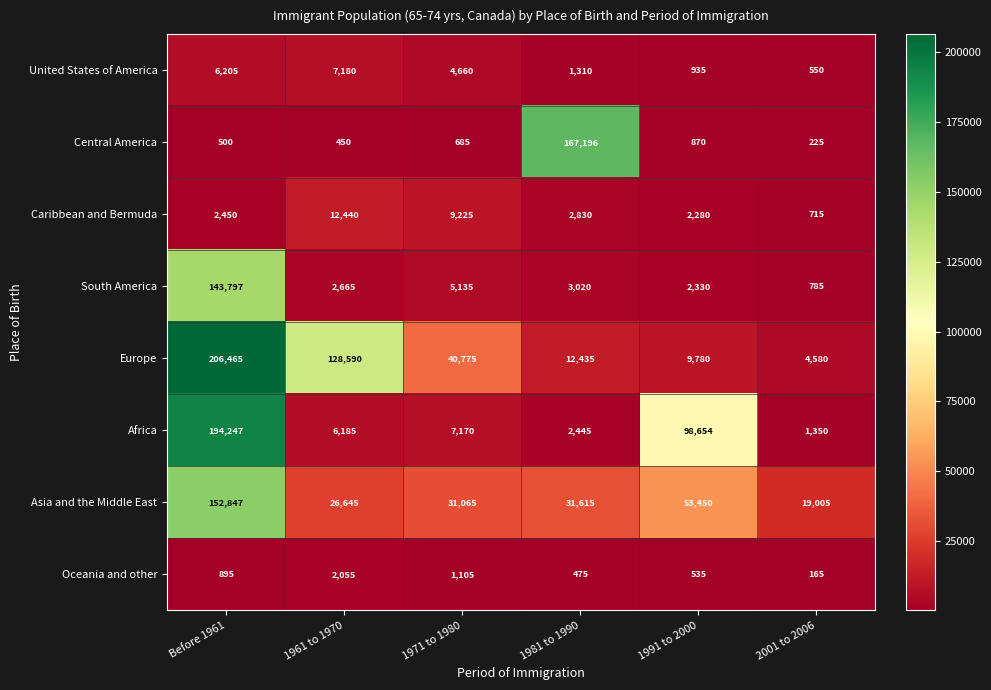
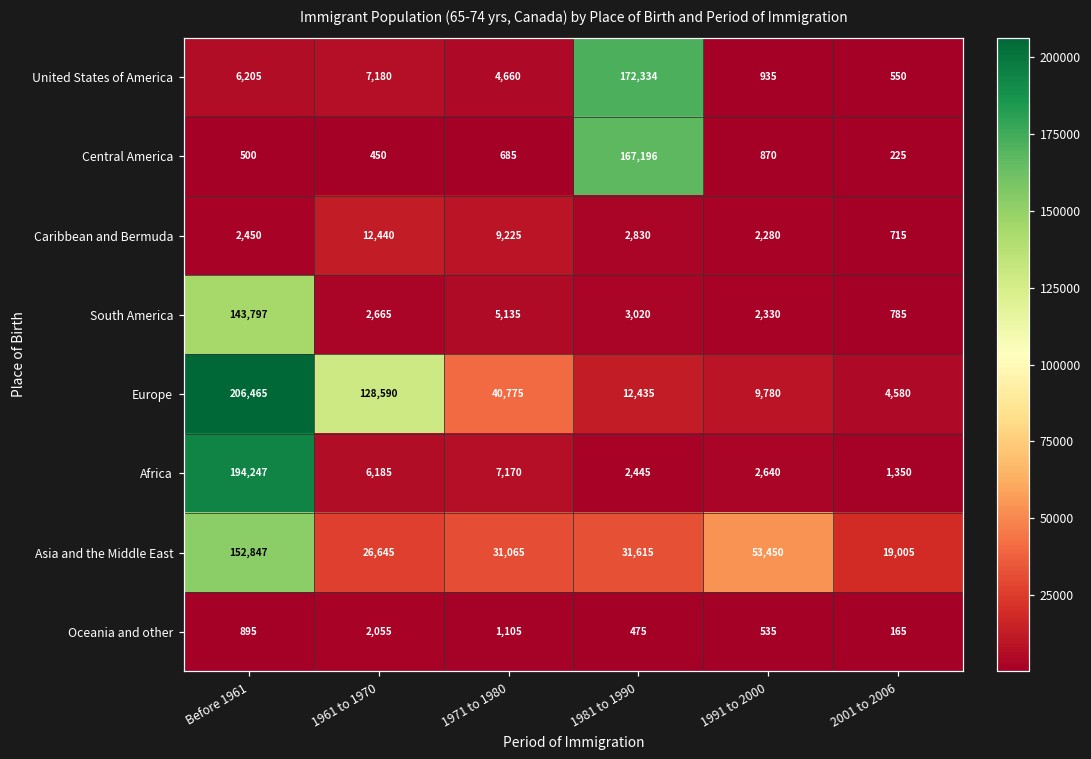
  {
    "United States of America": {
      "Before 1961": "6,205",
      "1961 to 1970": "7,180",
      "1971 to 1980": "4,660",
-     "1981 to 1990": "1,310",
+     "1981 to 1990": "172,334",
      "1991 to 2000": "935",
      "2001 to 2006": "550"
    },
    "Central America": {
      "Before 1961": "500",
      "1961 to 1970": "450",
      "1971 to 1980": "685",
      "1981 to 1990": "167,196",
      "1991 to 2000": "870",
      "2001 to 2006": "225"
    },
    "Caribbean and Bermuda": {
      "Before 1961": "2,450",
      "1961 to 1970": "12,440",
      "1971 to 1980": "9,225",
      "1981 to 1990": "2,830",
      "1991 to 2000": "2,280",
      "2001 to 2006": "715"
    },
    "South America": {
      "Before 1961": "143,797",
      "1961 to 1970": "2,665",
      "1971 to 1980": "5,135",
      "1981 to 1990": "3,020",
      "1991 to 2000": "2,330",
      "2001 to 2006": "785"
    },
    "Europe": {
      "Before 1961": "206,465",
      "1961 to 1970": "128,590",
      "1971 to 1980": "40,775",
      "1981 to 1990": "12,435",
      "1991 to 2000": "9,780",
      "2001 to 2006": "4,580"
    },
    "Africa": {
      "Before 1961": "194,247",
      "1961 to 1970": "6,185",
      "1971 to 1980": "7,170",
      "1981 to 1990": "2,445",
-     "1991 to 2000": "98,654",
+     "1991 to 2000": "2,640",
      "2001 to 2006": "1,350"
    },
    "Asia and the Middle East": {
      "Before 1961": "152,847",
      "1961 to 1970": "26,645",
      "1971 to 1980": "31,065",
      "1981 to 1990": "31,615",
      "1991 to 2000": "53,450",
      "2001 to 2006": "19,005"
    },
    "Oceania and other": {
      "Before 1961": "895",
      "1961 to 1970": "2,055",
      "1971 to 1980": "1,105",
      "1981 to 1990": "475",
      "1991 to 2000": "535",
      "2001 to 2006": "165"
    }
  }
